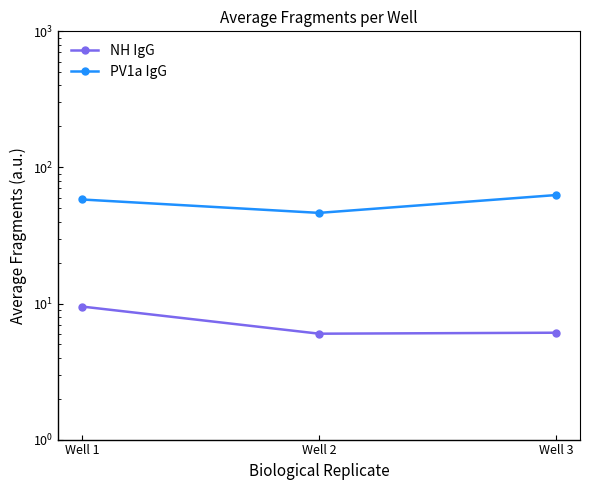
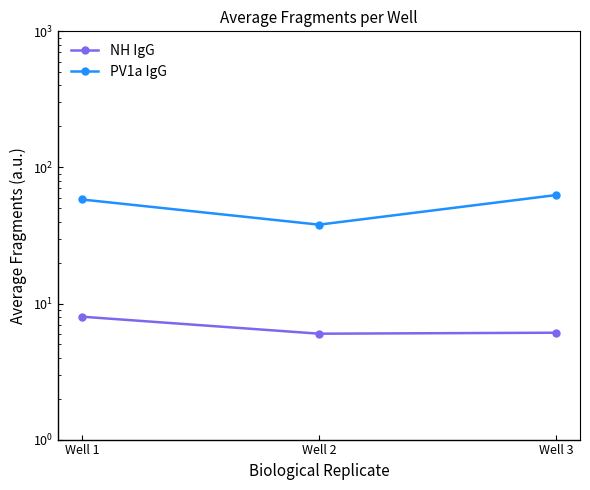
  {
    "NH IgG": {
-     "Well 1": 10,
+     "Well 1": 8,
      "Well 2": 6,
      "Well 3": 6
    },
    "PV1a IgG": {
      "Well 1": 58,
-     "Well 2": 46,
+     "Well 2": 38,
      "Well 3": 60
    }
  }
